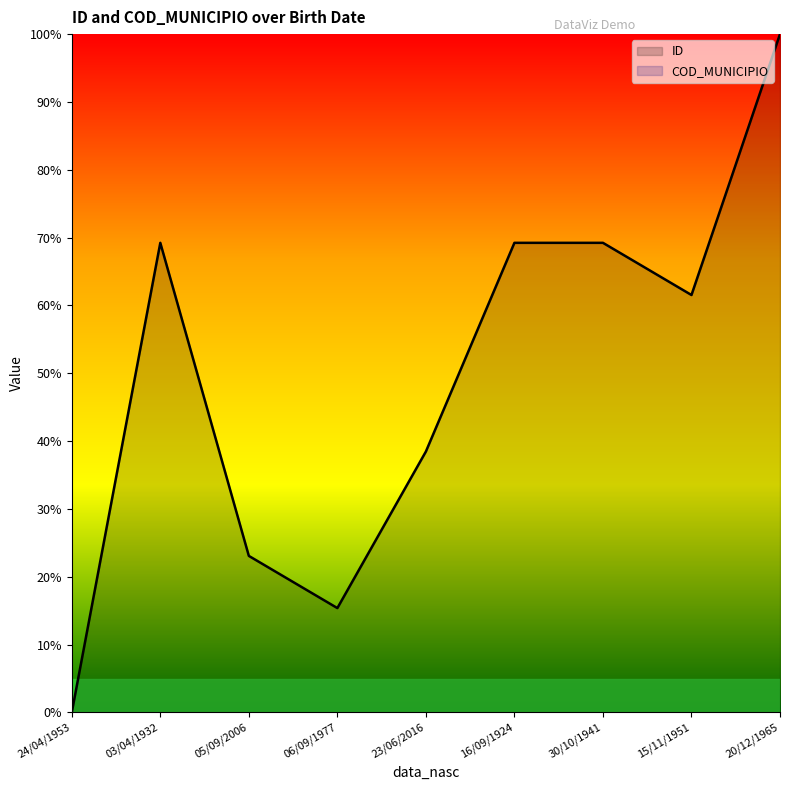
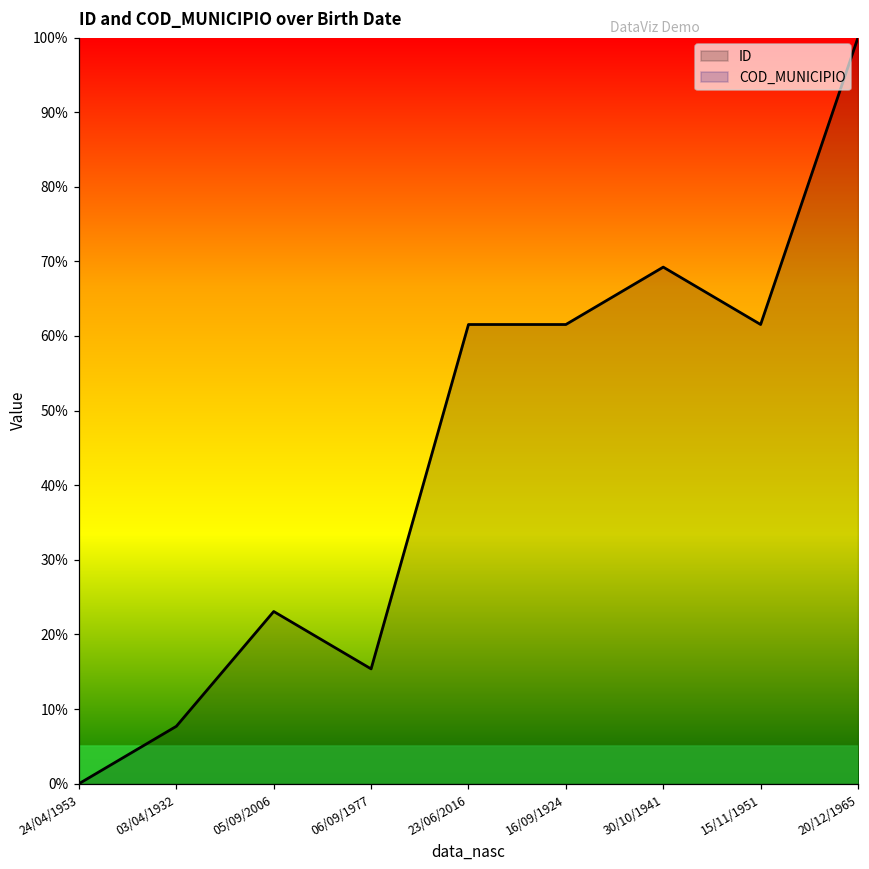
  {
-   "03/04/1932": "69%",
+   "03/04/1932": "8%",
    "05/09/2006": "23%",
    "06/09/1977": "15%",
-   "23/06/2016": "38%",
-   "16/09/1924": "69%",
+   "23/06/2016": "62%",
+   "16/09/1924": "62%",
    "30/10/1941": "69%",
    "15/11/1951": "62%",
    "20/12/1965": "100%"
  }
